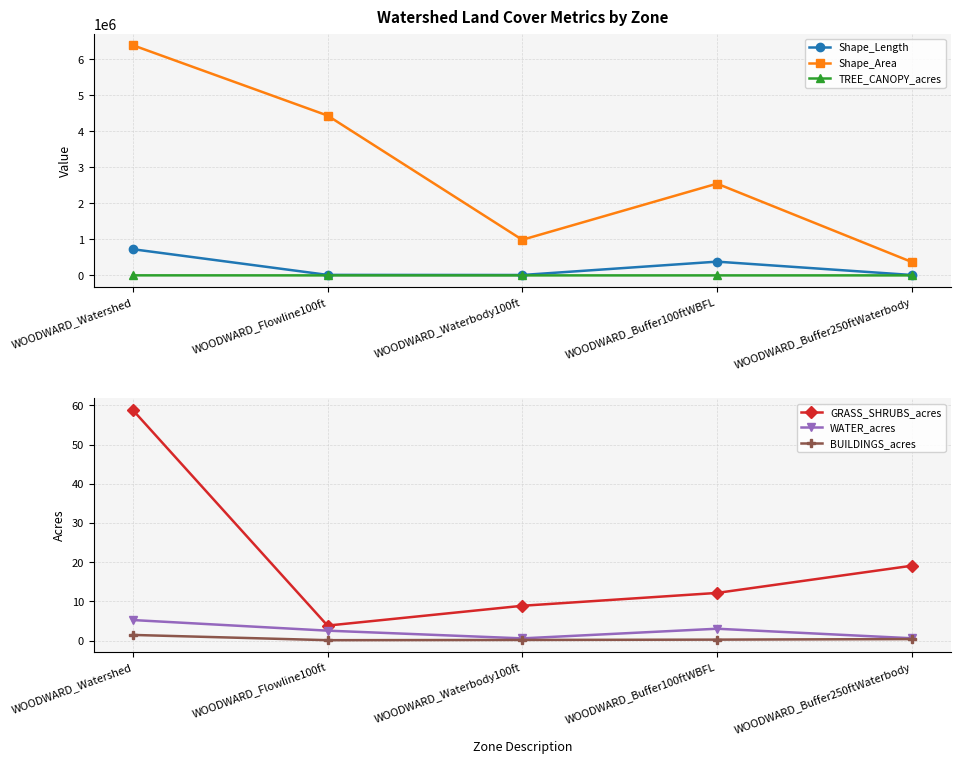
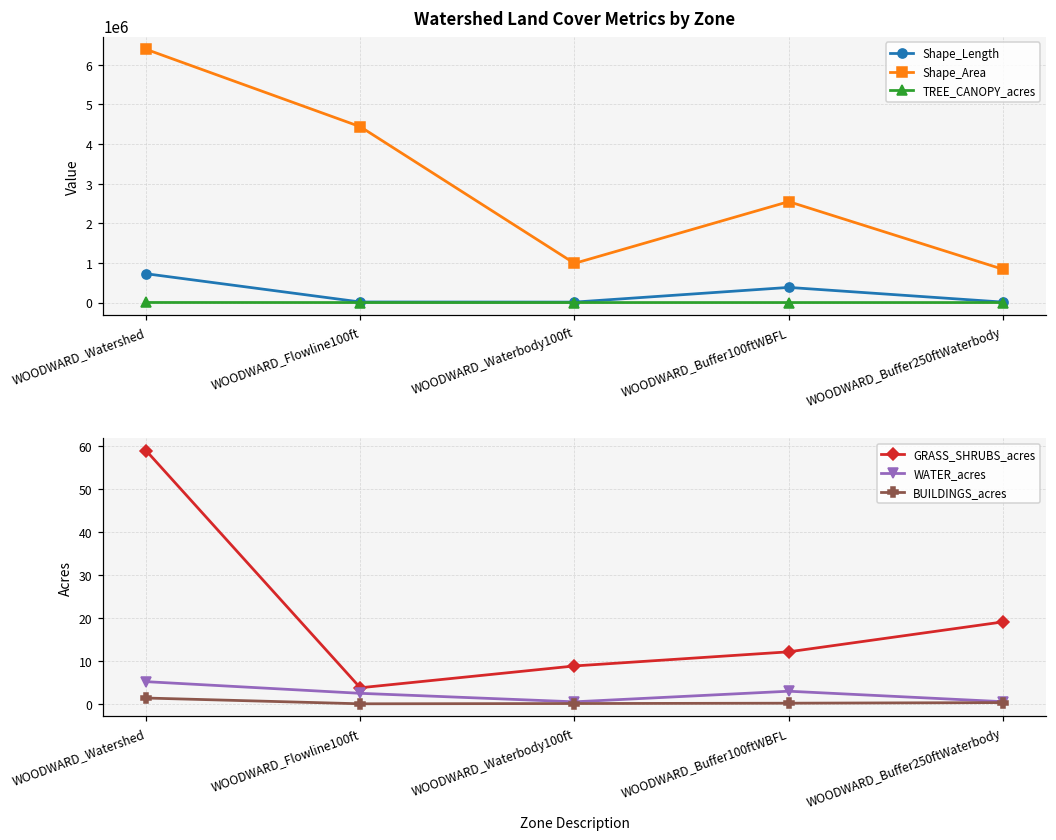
  {
    "Watershed Land Cover Metrics by Zone": {
      "Shape_Length": {
        "WOODWARD_Watershed": 700000,
        "WOODWARD_Buffer100ftWBFL": 400000
      },
      "Shape_Area": {
        "WOODWARD_Watershed": 6400000,
        "WOODWARD_Flowline100ft": 4400000,
        "WOODWARD_Waterbody100ft": 1000000,
        "WOODWARD_Buffer100ftWBFL": 2500000,
-       "WOODWARD_Buffer250ftWaterbody": 400000
+       "WOODWARD_Buffer250ftWaterbody": 800000
      },
      "TREE_CANOPY_acres": {
        "WOODWARD_Watershed": 0,
        "WOODWARD_Buffer100ftWBFL": 0
      }
    }
  }
